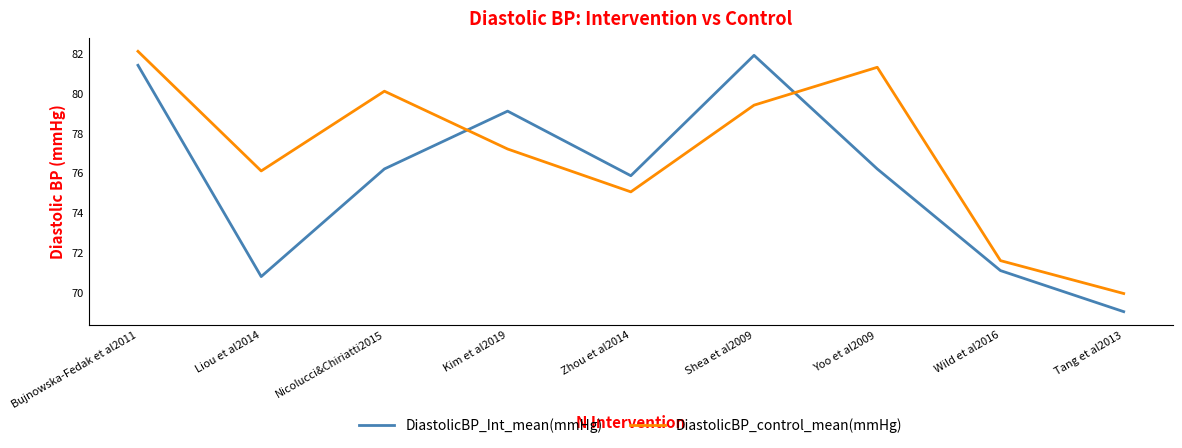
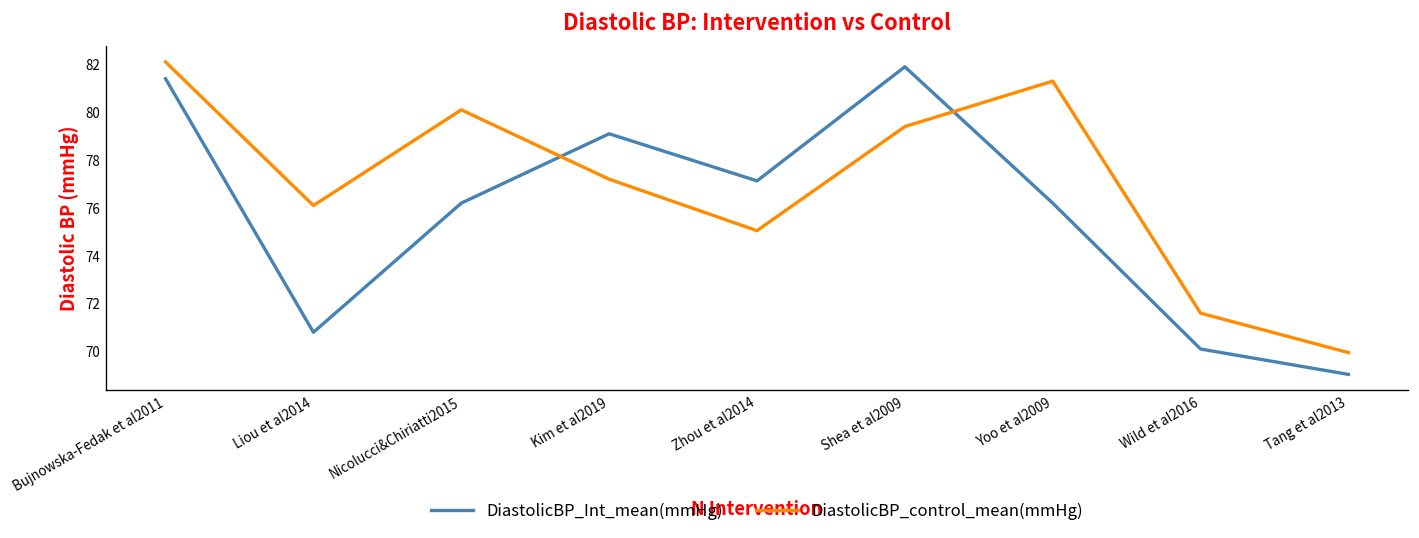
  {
    "DiastolicBP_Int_mean(mmHg)": {
      "Bujnowska-Fedak et al2011": 81.4,
      "Liou et al2014": 70.8,
      "Nicolucci&Chiriatti2015": 76.2,
      "Kim et al2019": 79.1,
-     "Zhou et al2014": 75.9,
+     "Zhou et al2014": 77.1,
      "Shea et al2009": 81.9,
      "Yoo et al2009": 76.2,
-     "Wild et al2016": 71.1,
+     "Wild et al2016": 70.1,
      "Tang et al2013": 69.0
    },
    "DiastolicBP_control_mean(mmHg)": {
      "Bujnowska-Fedak et al2011": 82.1,
      "Liou et al2014": 76.1,
      "Nicolucci&Chiriatti2015": 80.1,
      "Kim et al2019": 77.2,
      "Zhou et al2014": 75.1,
      "Shea et al2009": 79.4,
      "Yoo et al2009": 81.3,
      "Wild et al2016": 71.6,
      "Tang et al2013": 70.0
    }
  }
